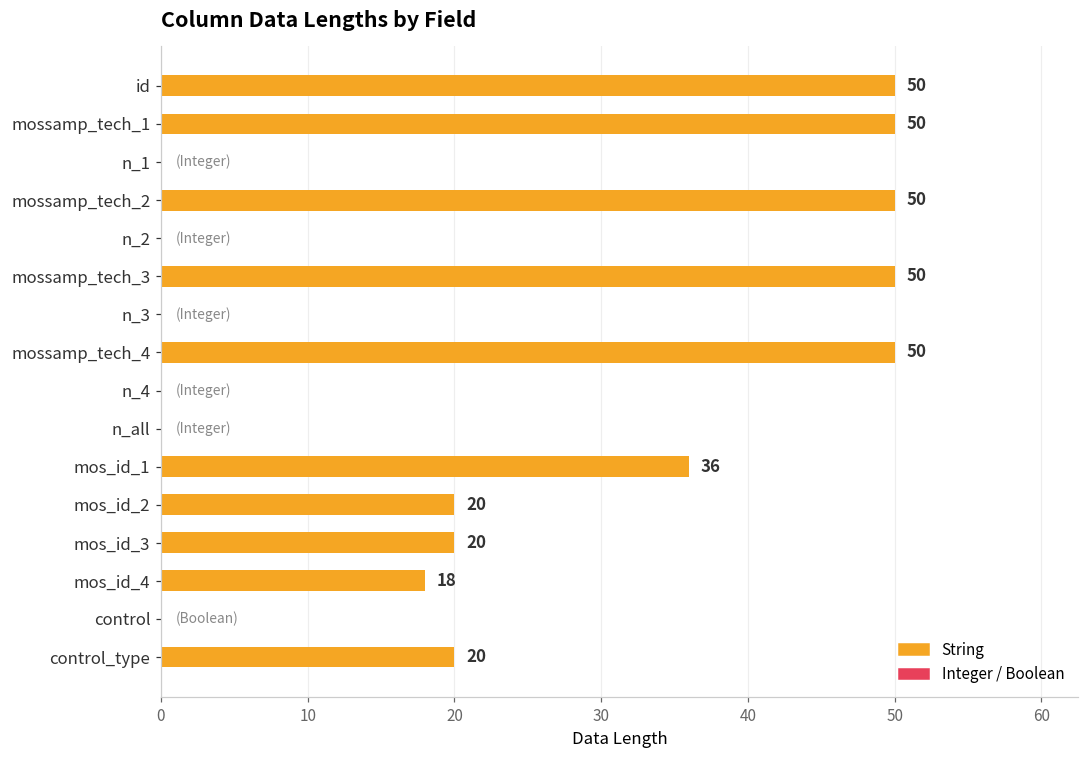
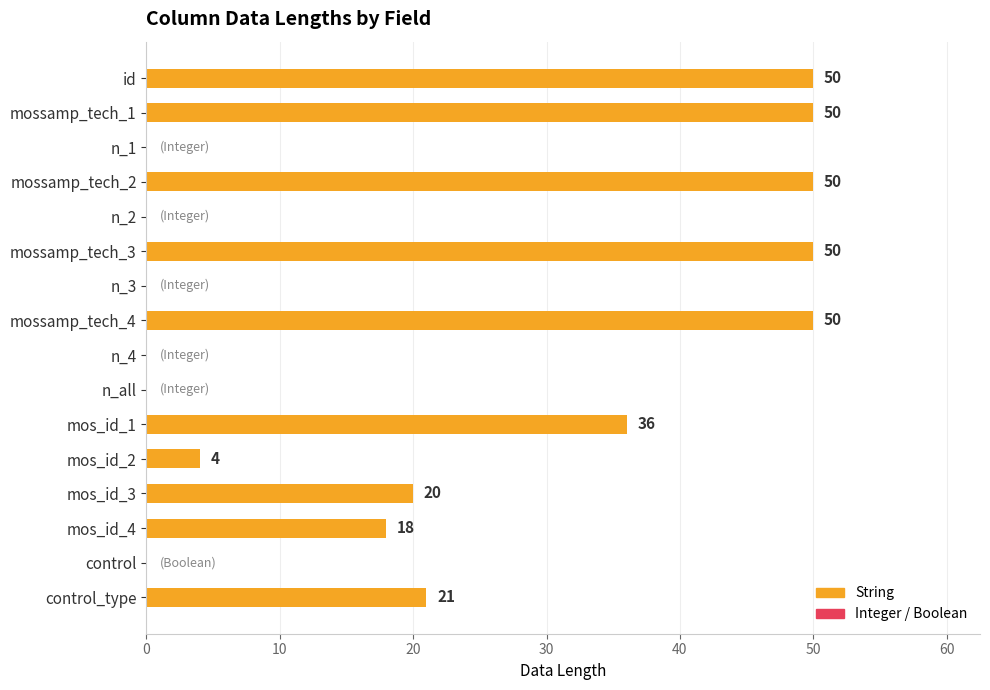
  {
    "id": 50,
    "mossamp_tech_1": 50,
    "mossamp_tech_2": 50,
    "mossamp_tech_3": 50,
    "mossamp_tech_4": 50,
    "mos_id_1": 36,
-   "mos_id_2": 20,
+   "mos_id_2": 4,
    "mos_id_3": 20,
    "mos_id_4": 18,
-   "control_type": 20
+   "control_type": 21
  }
